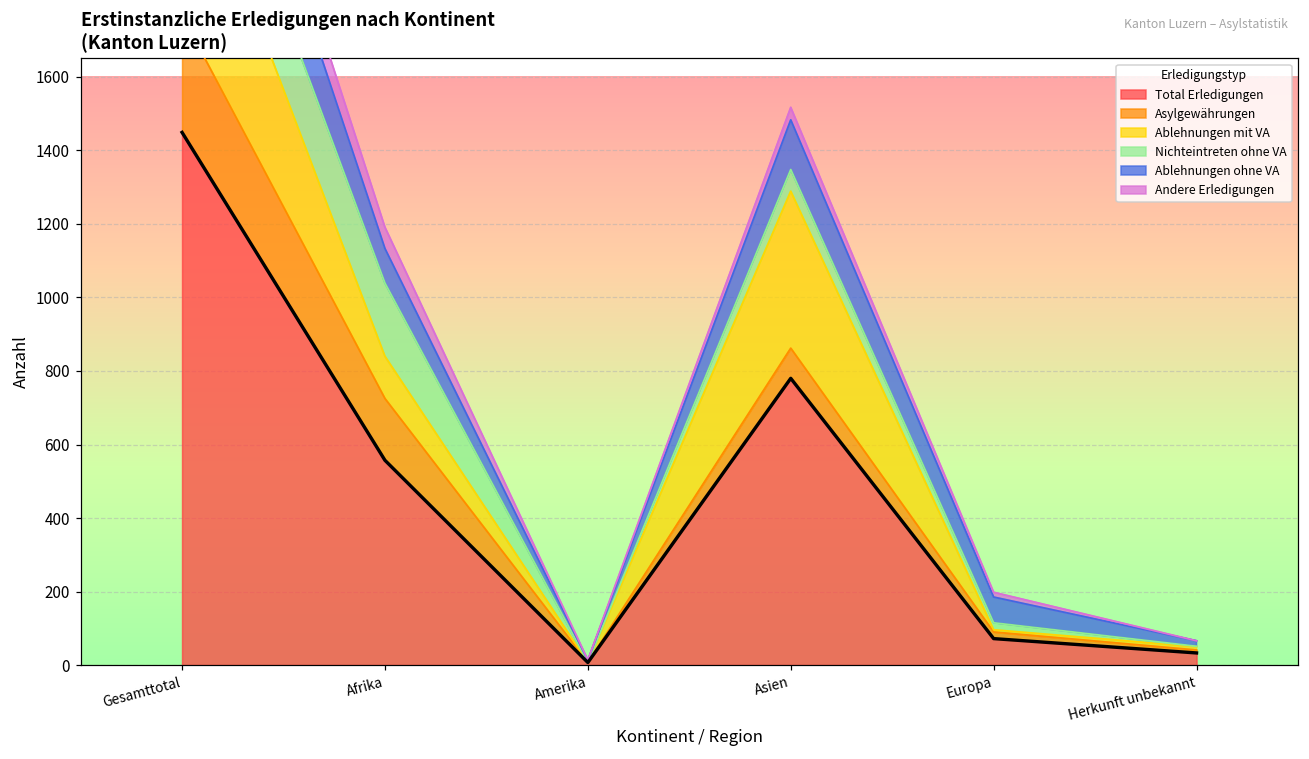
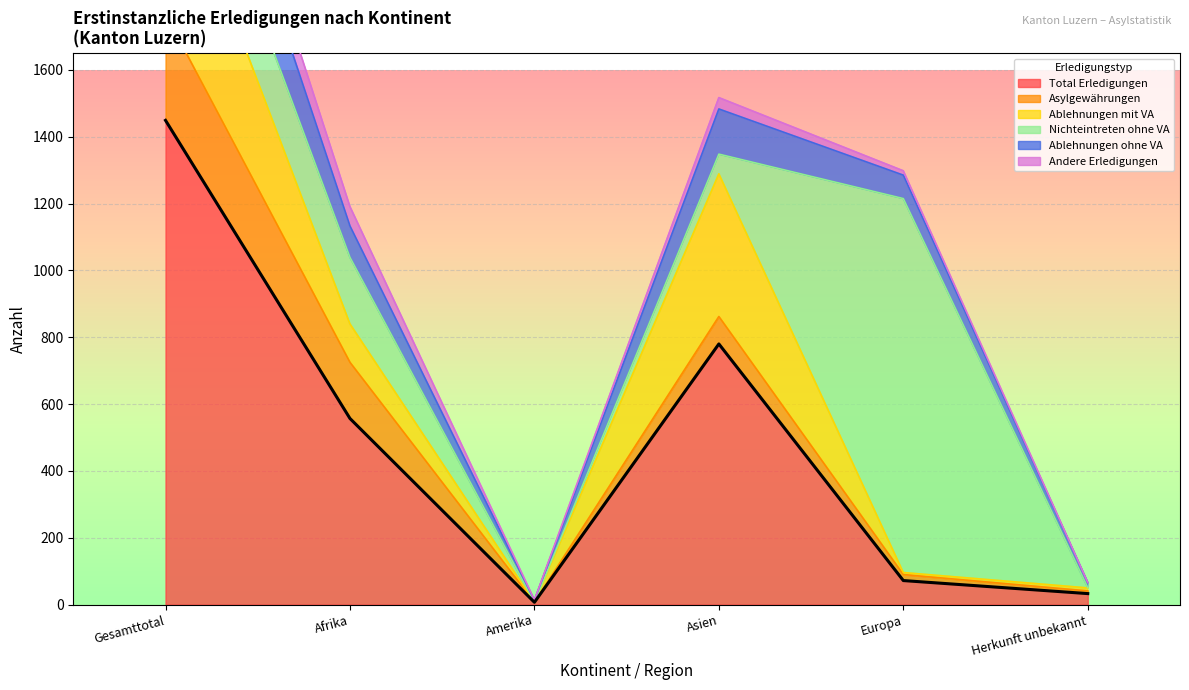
  {
    "Total Erledigungen": {
      "Gesamttotal": 1450,
      "Afrika": 560,
      "Asien": 780,
      "Europa": 70,
      "Herkunft unbekannt": 30
    },
    "Asylgewährungen": {
      "Afrika": 170,
      "Asien": 80,
      "Herkunft unbekannt": 10
    },
    "Ablehnungen mit VA": {
      "Afrika": 120,
      "Asien": 430
    },
    "Nichteintreten ohne VA": {
      "Afrika": 200,
      "Asien": 60,
-     "Europa": 20
+     "Europa": 1120
    },
    "Ablehnungen ohne VA": {
      "Afrika": 90,
      "Asien": 140,
      "Europa": 70
    },
    "Andere Erledigungen": {
      "Afrika": 60,
      "Asien": 30,
      "Europa": 10
    }
  }
